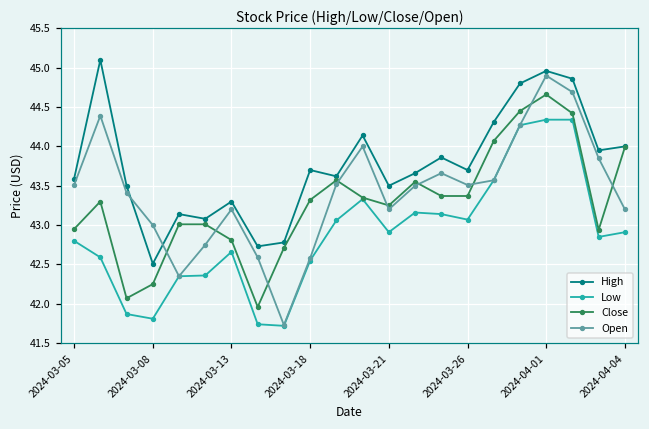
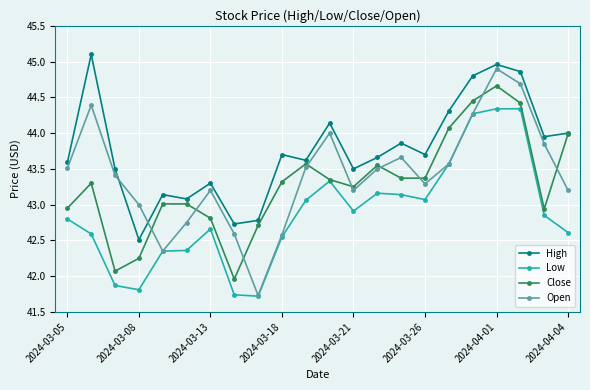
  {
    "High": {
      "2024-03-05": 43.6,
      "2024-03-08": 42.5,
      "2024-03-13": 43.3,
      "2024-03-18": 43.7,
      "2024-03-21": 43.5,
      "2024-03-26": 43.7,
      "2024-04-01": 45.0
    },
    "Low": {
      "2024-03-05": 42.8,
      "2024-03-08": 41.8,
      "2024-03-13": 42.7,
      "2024-03-21": 42.9,
      "2024-03-26": 43.1,
      "2024-04-01": 44.3,
-     "2024-04-04": 42.9
+     "2024-04-04": 42.6
    },
    "Close": {
      "2024-03-05": 43.0,
      "2024-03-08": 42.3,
      "2024-03-13": 42.8,
      "2024-03-18": 43.3,
      "2024-03-21": 43.3,
      "2024-03-26": 43.4,
      "2024-04-01": 44.7
    },
    "Open": {
      "2024-03-05": 43.5,
      "2024-03-08": 43.0,
      "2024-03-13": 43.2,
      "2024-03-21": 43.2,
-     "2024-03-26": 43.5,
+     "2024-03-26": 43.3,
      "2024-04-01": 44.9,
      "2024-04-04": 43.2
    }
  }
